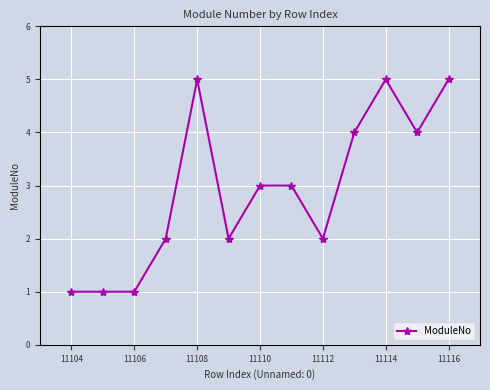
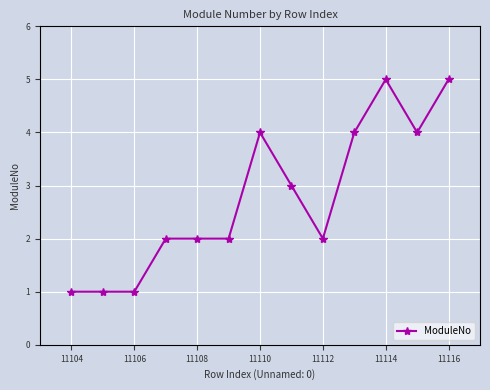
  {
    "11104": 1,
    "11106": 1,
-   "11108": 5,
-   "11110": 3,
+   "11108": 2,
+   "11110": 4,
    "11112": 2,
    "11114": 5,
    "11116": 5
  }
